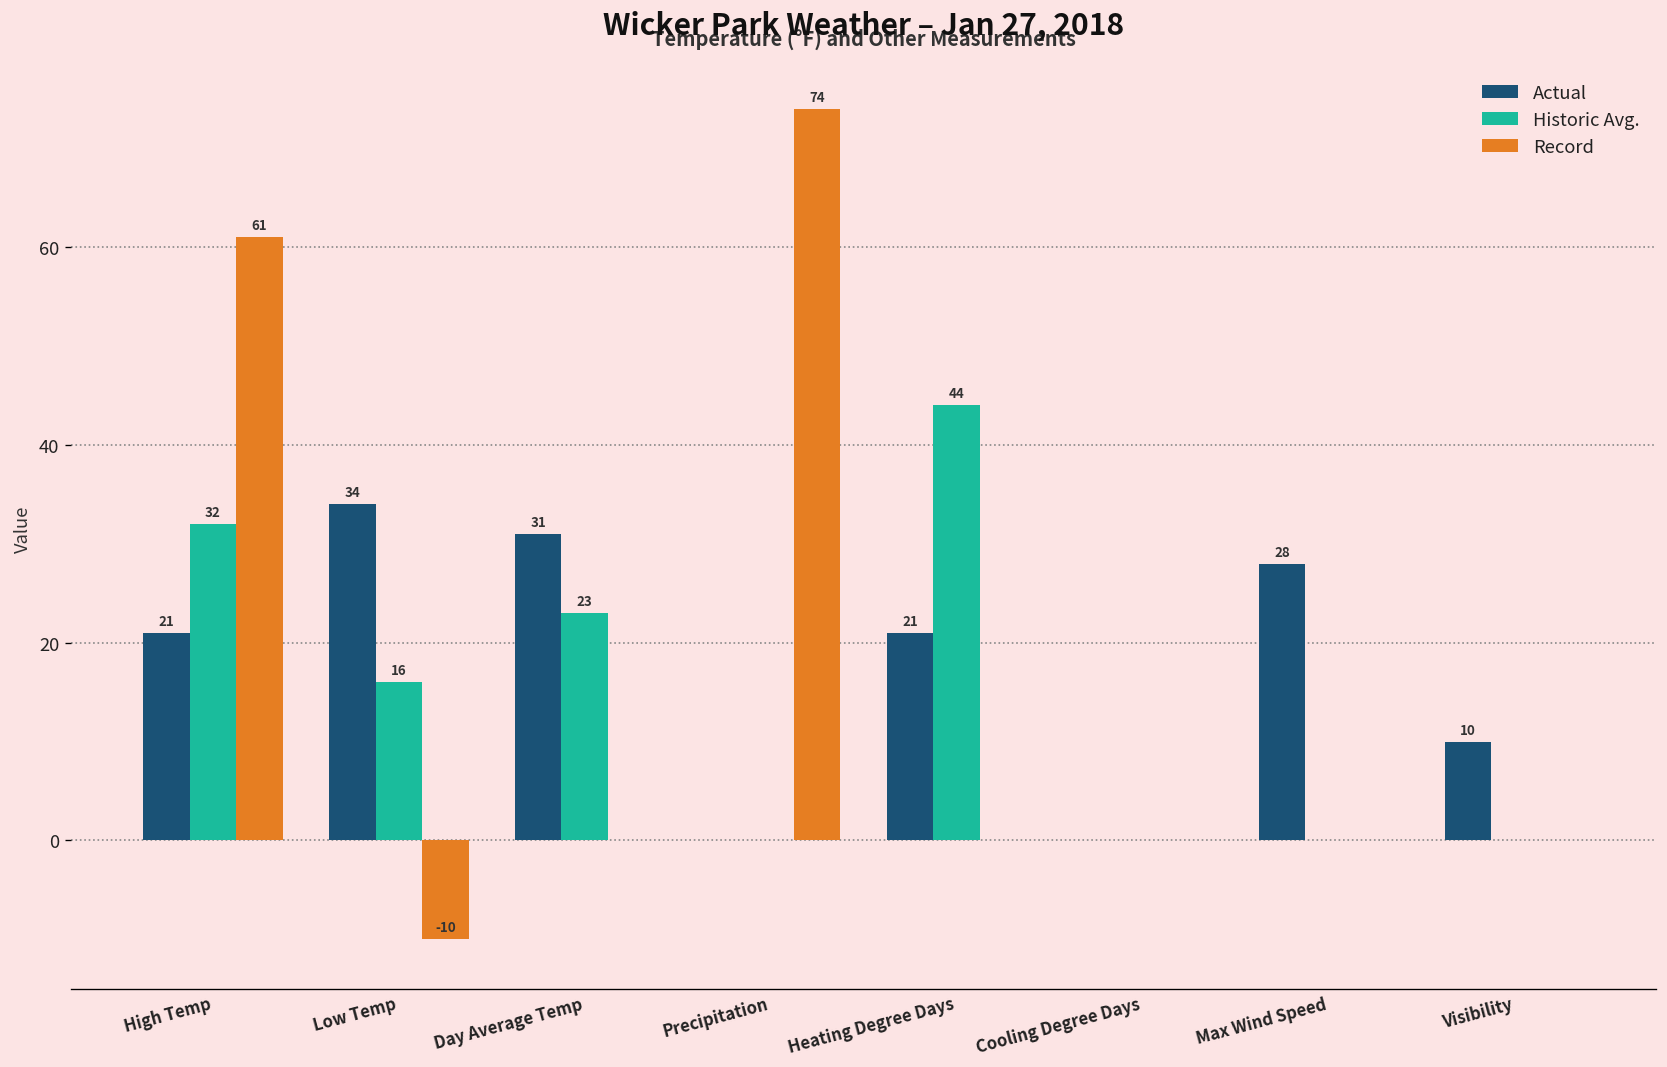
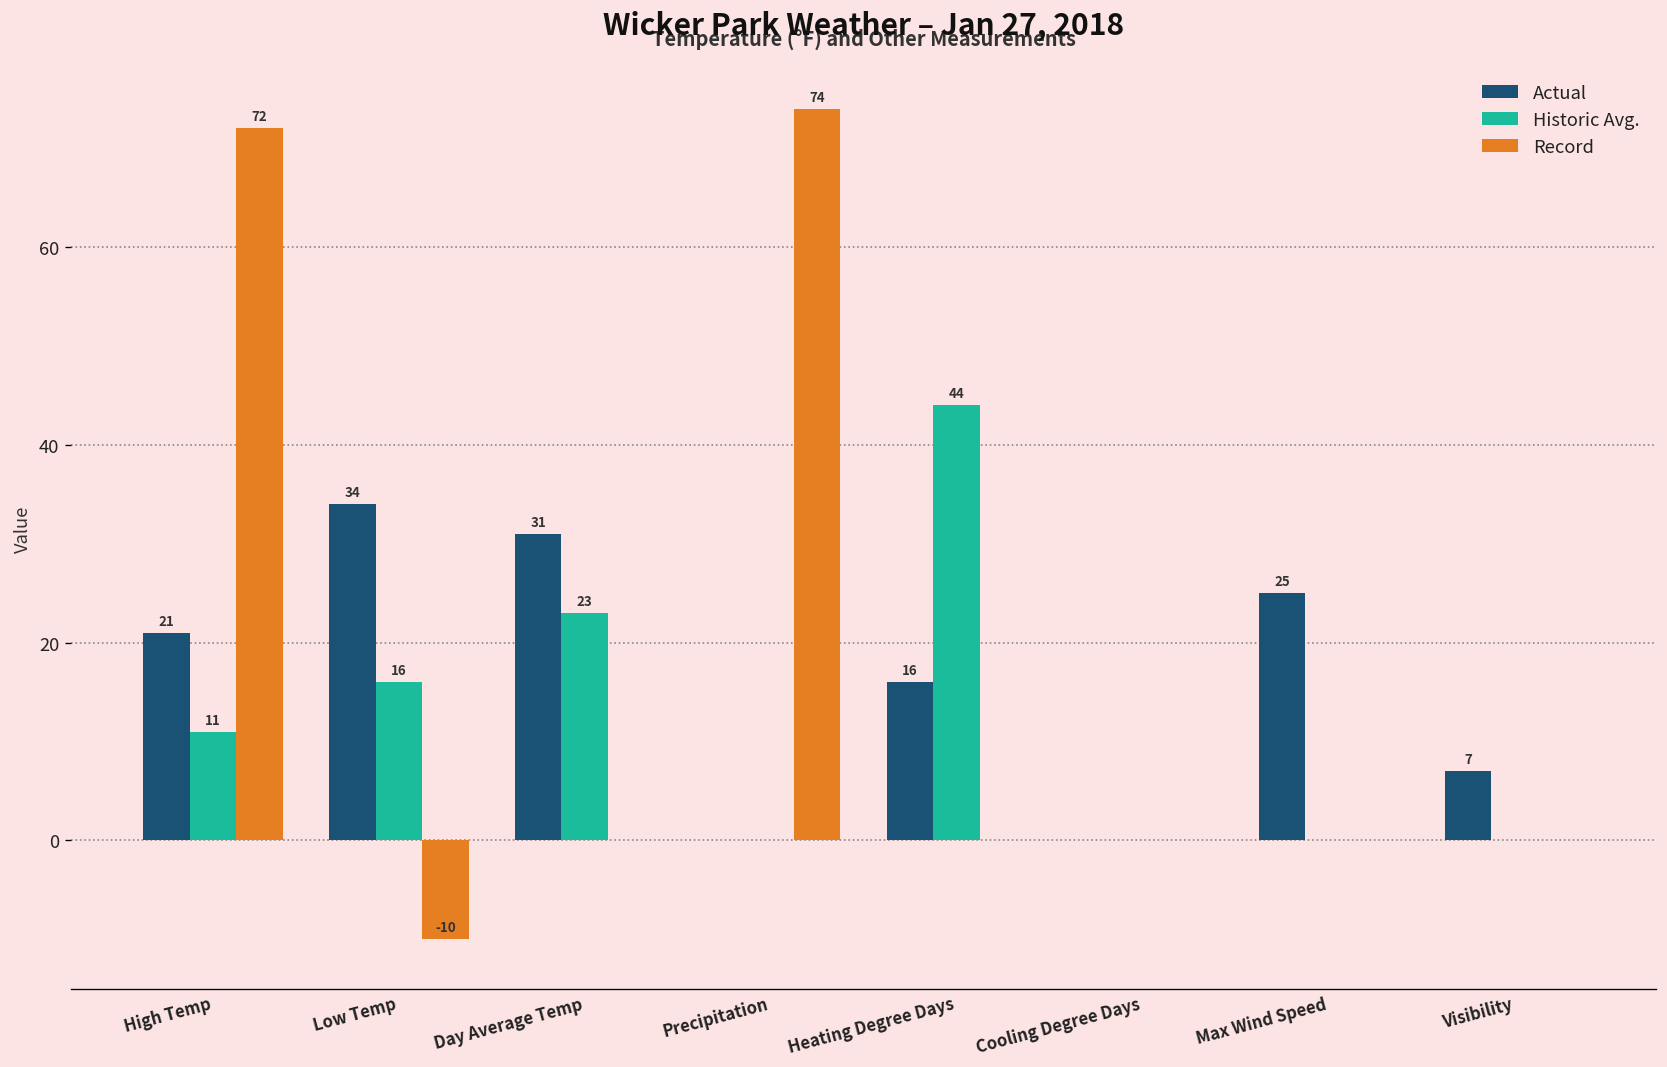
  {
    "Actual": {
      "High Temp": 21,
      "Low Temp": 34,
      "Day Average Temp": 31,
-     "Heating Degree Days": 21,
-     "Max Wind Speed": 28,
-     "Visibility": 10
+     "Heating Degree Days": 16,
+     "Max Wind Speed": 25,
+     "Visibility": 7
    },
    "Historic Avg.": {
-     "High Temp": 32,
+     "High Temp": 11,
      "Low Temp": 16,
      "Day Average Temp": 23,
      "Heating Degree Days": 44
    },
    "Record": {
-     "High Temp": 61,
+     "High Temp": 72,
      "Low Temp": -10,
      "Precipitation": 74
    }
  }
